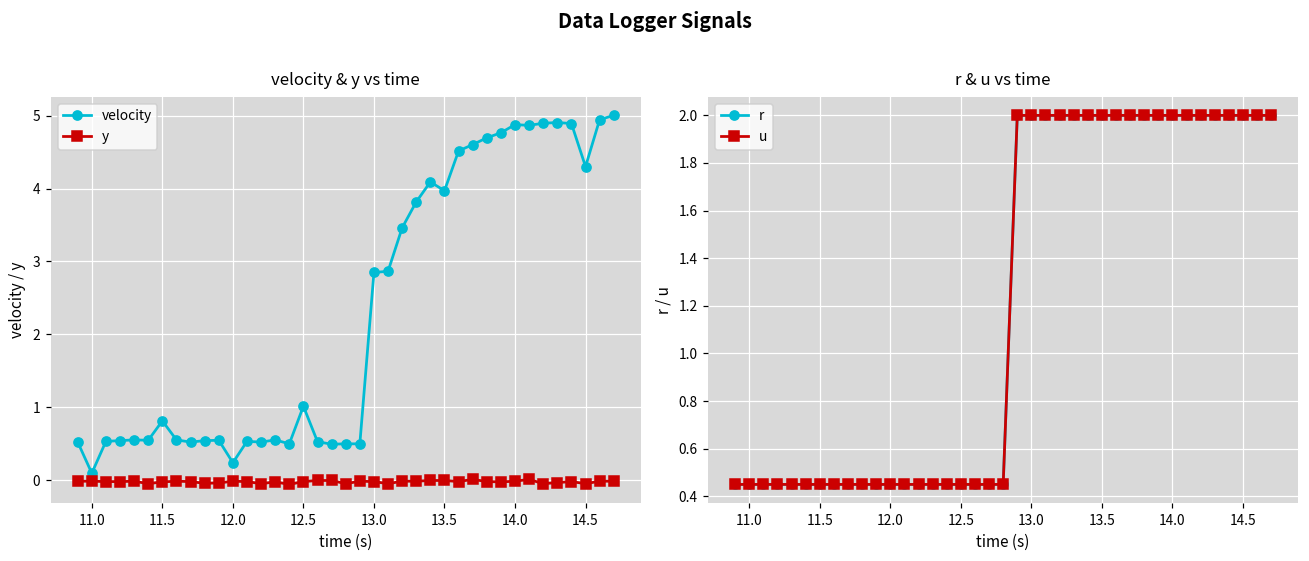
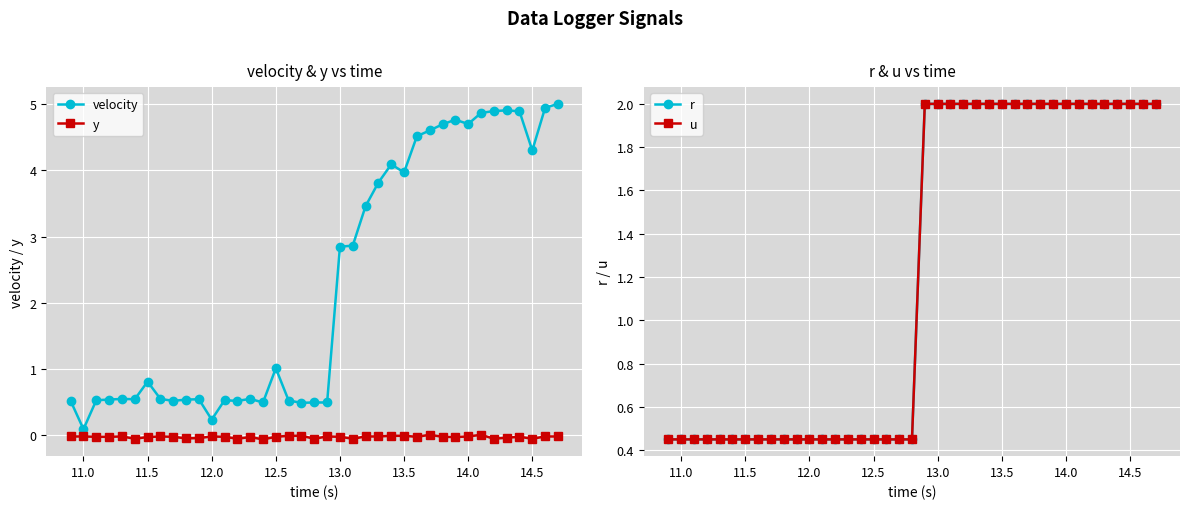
  {
    "velocity & y vs time": {
      "velocity": {
        "11.0": 0.1,
        "11.5": 0.8,
        "12.0": 0.2,
        "12.5": 1.0,
        "13.0": 2.8,
        "13.5": 4.0,
-       "14.0": 4.9,
+       "14.0": 4.7,
        "14.5": 4.3
      },
      "y": {
        "11.0": 0.0,
        "11.5": 0.0,
        "12.0": 0.0,
        "12.5": 0.0,
        "13.0": 0.0,
        "13.5": 0.0,
        "14.0": 0.0,
        "14.5": 0.0
      }
    },
    "r & u vs time": {
      "11.0": 0.45,
      "11.5": 0.45,
      "12.0": 0.45,
      "12.5": 0.45,
      "13.0": 2.00,
      "13.5": 2.00,
      "14.0": 2.00,
      "14.5": 2.00
    }
  }
